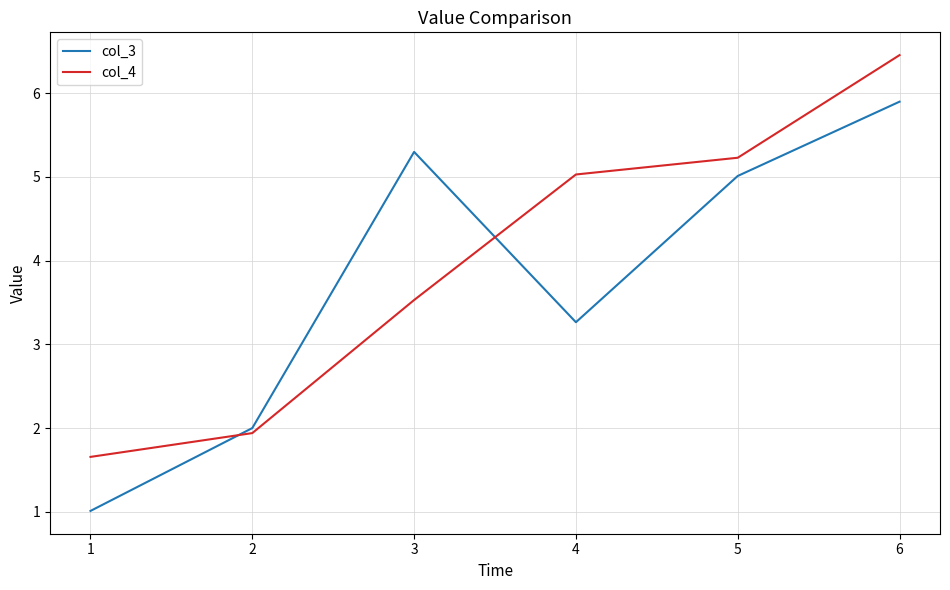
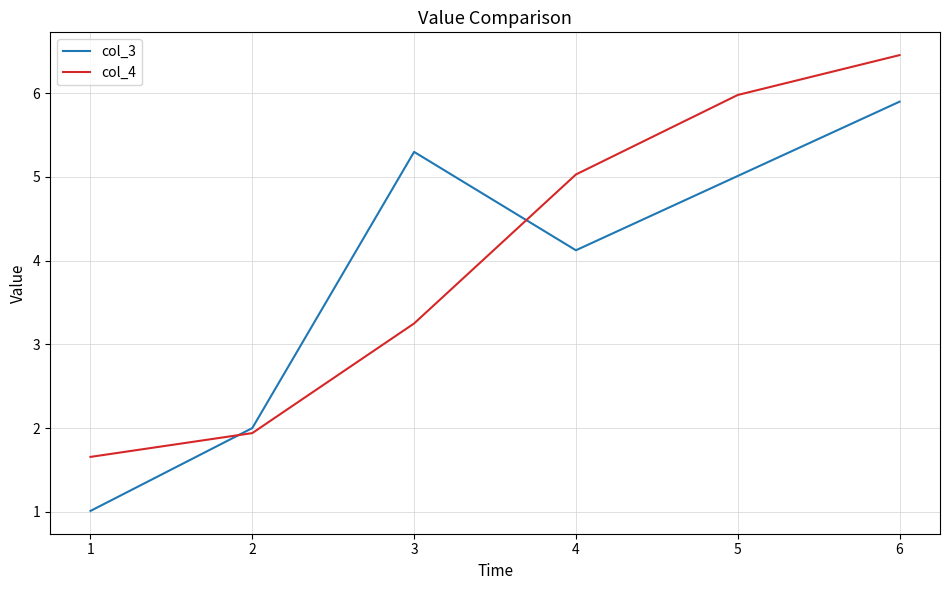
  {
    "col_3": {
      "1": 1.0,
      "2": 2.0,
      "3": 5.3,
-     "4": 3.3,
+     "4": 4.1,
      "5": 5.0,
      "6": 5.9
    },
    "col_4": {
      "1": 1.7,
      "2": 1.9,
-     "3": 3.5,
+     "3": 3.3,
      "4": 5.0,
-     "5": 5.2,
+     "5": 6.0,
      "6": 6.5
    }
  }
